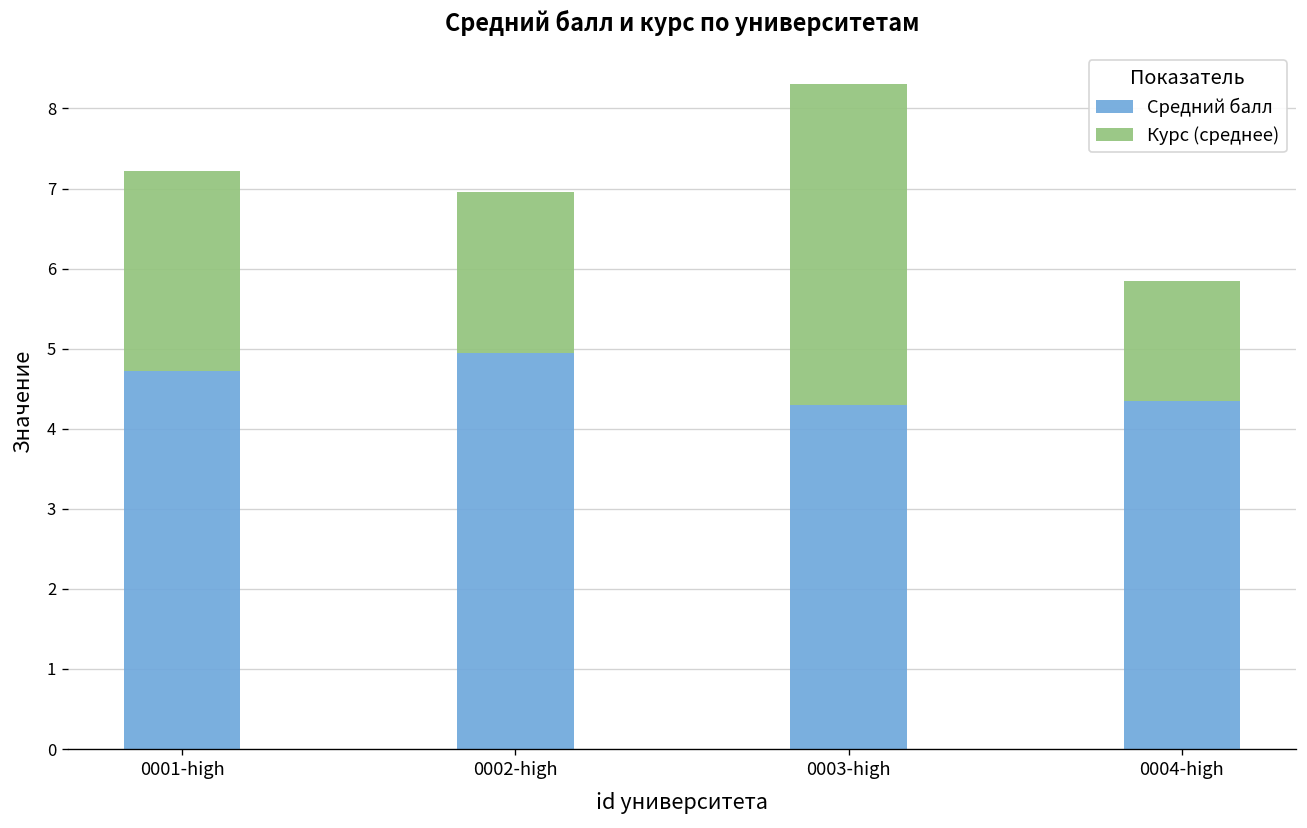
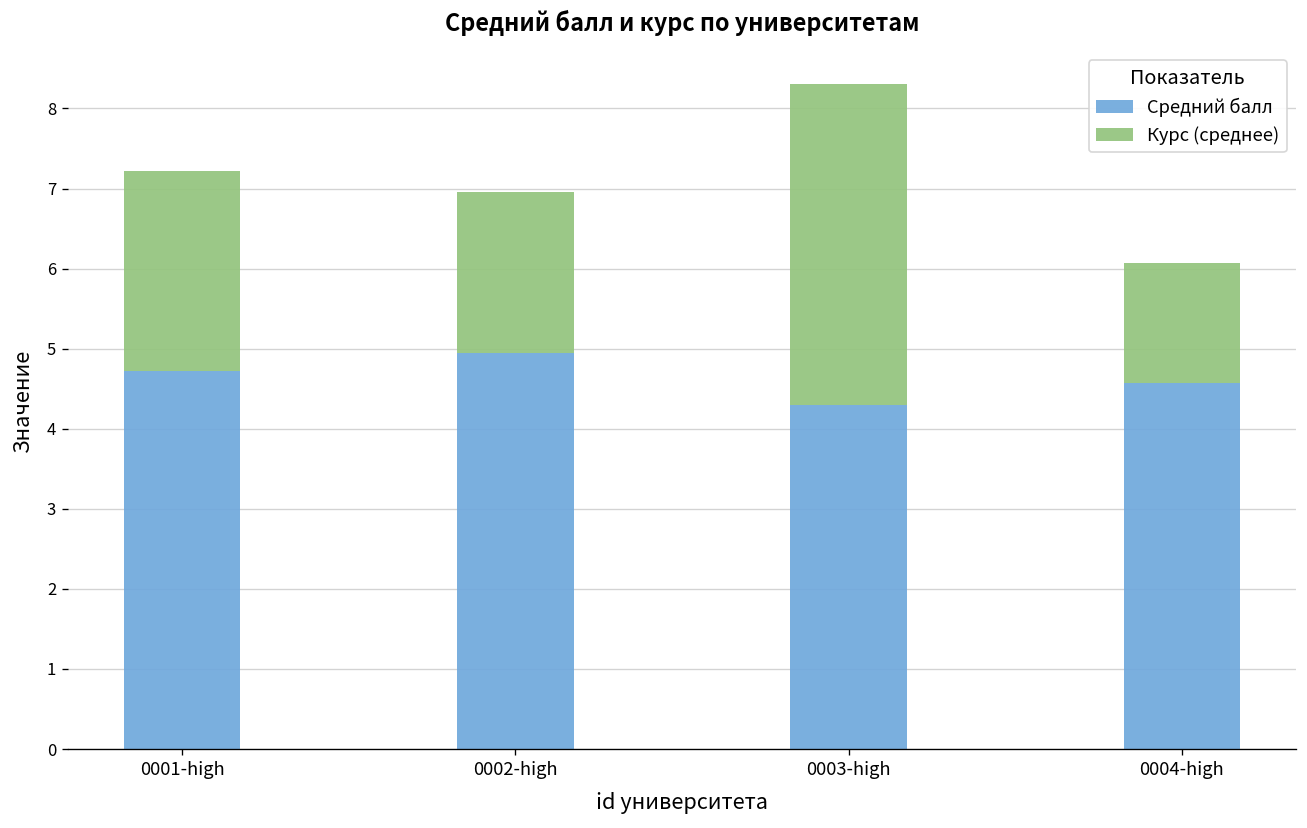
  {
    "Средний балл": {
      "0001-high": 4.7,
      "0002-high": 5.0,
      "0003-high": 4.3,
-     "0004-high": 4.4
+     "0004-high": 4.6
    },
    "Курс (среднее)": {
      "0001-high": 2.5,
      "0002-high": 2.0,
      "0003-high": 4.0,
      "0004-high": 1.5
    }
  }
